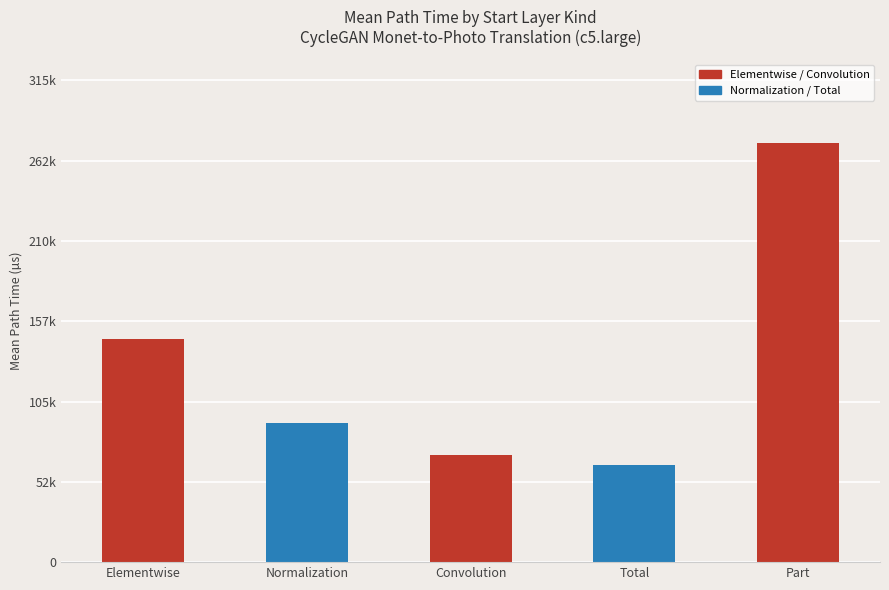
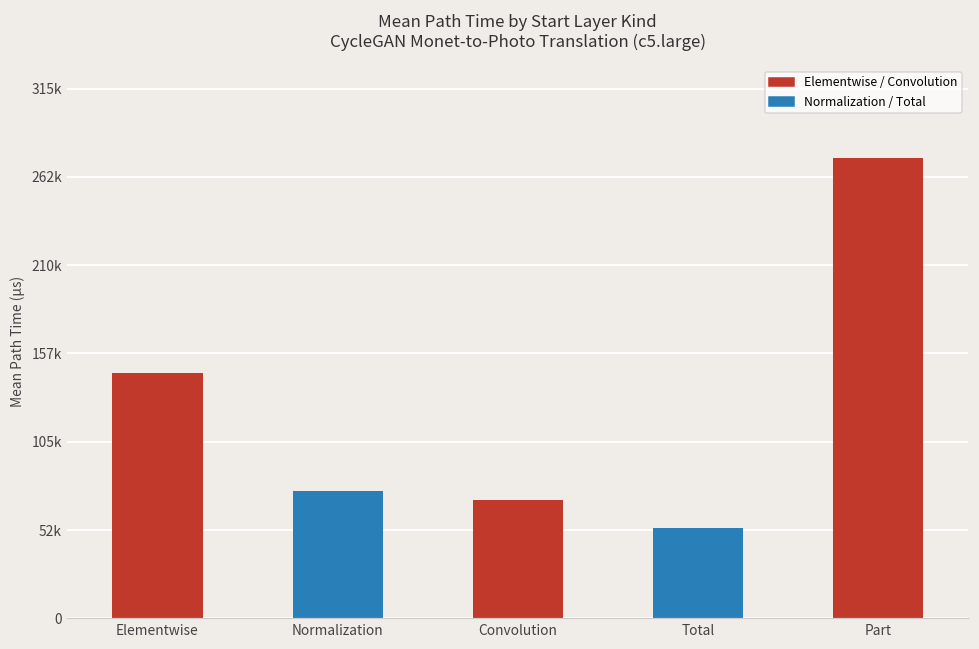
  {
    "Elementwise": 146000,
-   "Normalization": 91000,
+   "Normalization": 76000,
    "Convolution": 70000,
-   "Total": 63000,
+   "Total": 54000,
    "Part": 274000
  }
